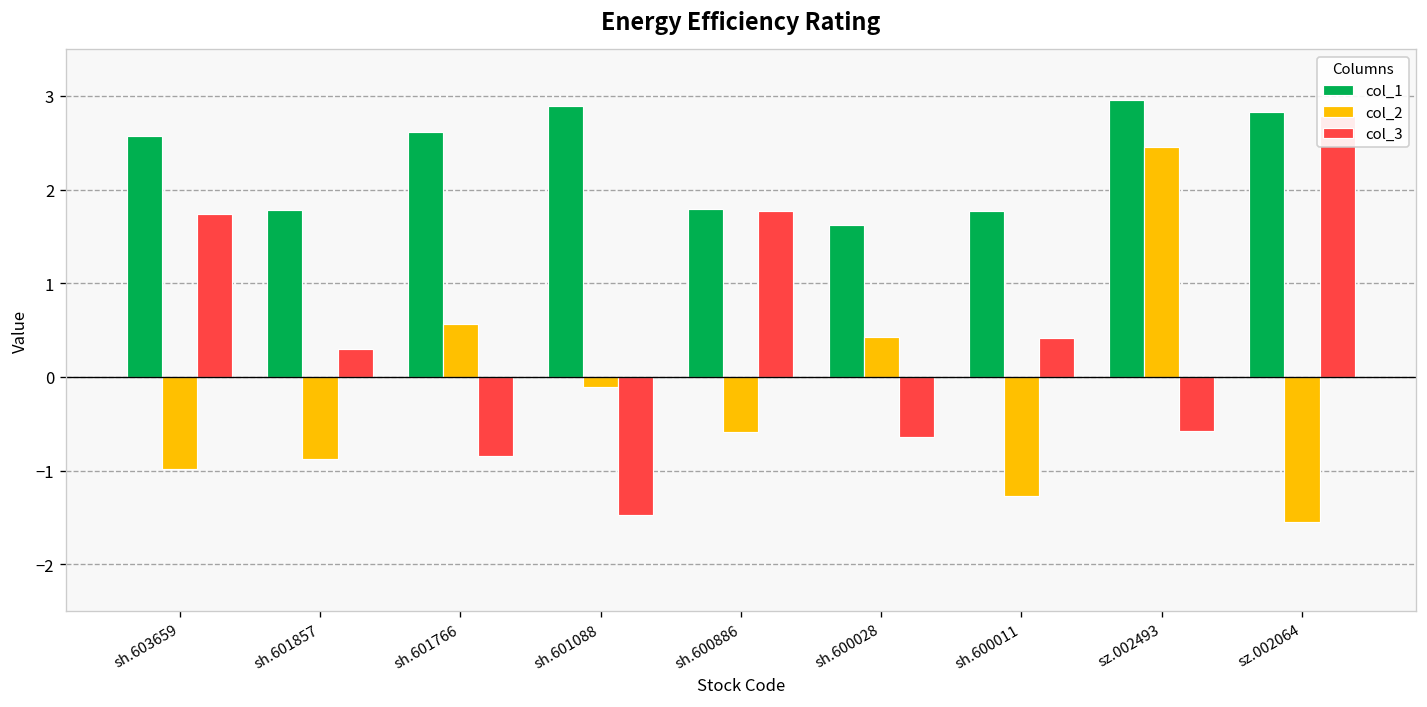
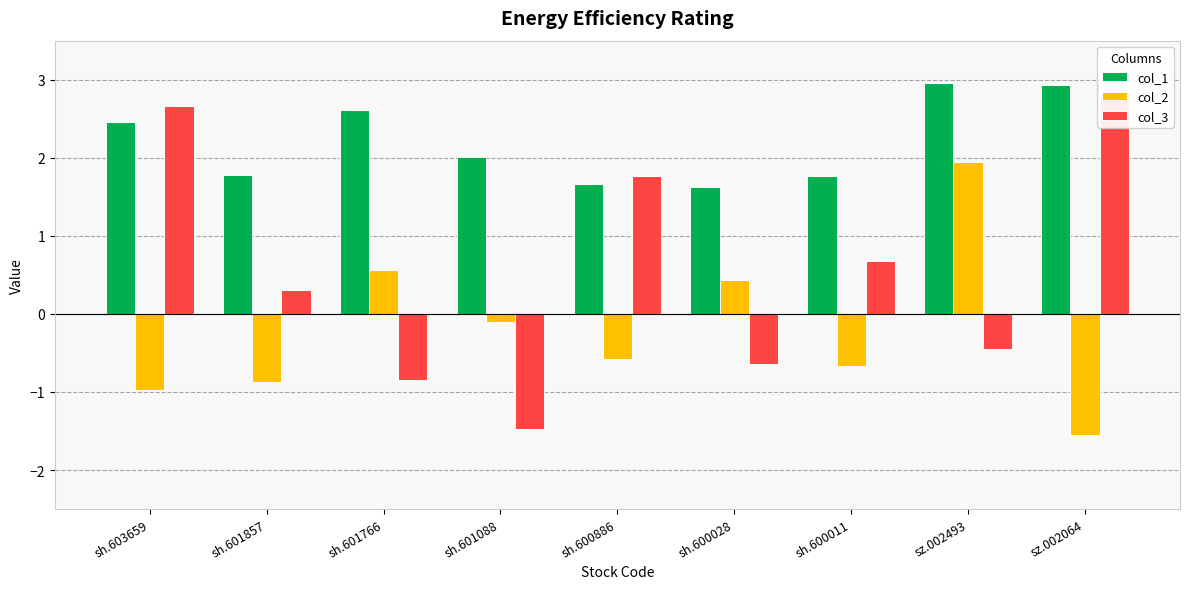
  {
    "col_1": {
-     "sh.603659": 2.6,
+     "sh.603659": 2.5,
      "sh.601857": 1.8,
      "sh.601766": 2.6,
-     "sh.601088": 2.9,
-     "sh.600886": 1.8,
+     "sh.601088": 2.0,
+     "sh.600886": 1.7,
      "sh.600028": 1.6,
      "sh.600011": 1.8,
      "sz.002493": 3.0,
-     "sz.002064": 2.8
+     "sz.002064": 2.9
    },
    "col_2": {
      "sh.603659": -1.0,
      "sh.601857": -0.9,
      "sh.601766": 0.6,
      "sh.601088": -0.1,
      "sh.600886": -0.6,
      "sh.600028": 0.4,
-     "sh.600011": -1.3,
-     "sz.002493": 2.4,
+     "sh.600011": -0.7,
+     "sz.002493": 1.9,
      "sz.002064": -1.5
    },
    "col_3": {
-     "sh.603659": 1.7,
+     "sh.603659": 2.7,
      "sh.601857": 0.3,
      "sh.601766": -0.8,
      "sh.601088": -1.5,
      "sh.600886": 1.8,
      "sh.600028": -0.6,
-     "sh.600011": 0.4,
-     "sz.002493": -0.6
+     "sh.600011": 0.7,
+     "sz.002493": -0.5
    }
  }
